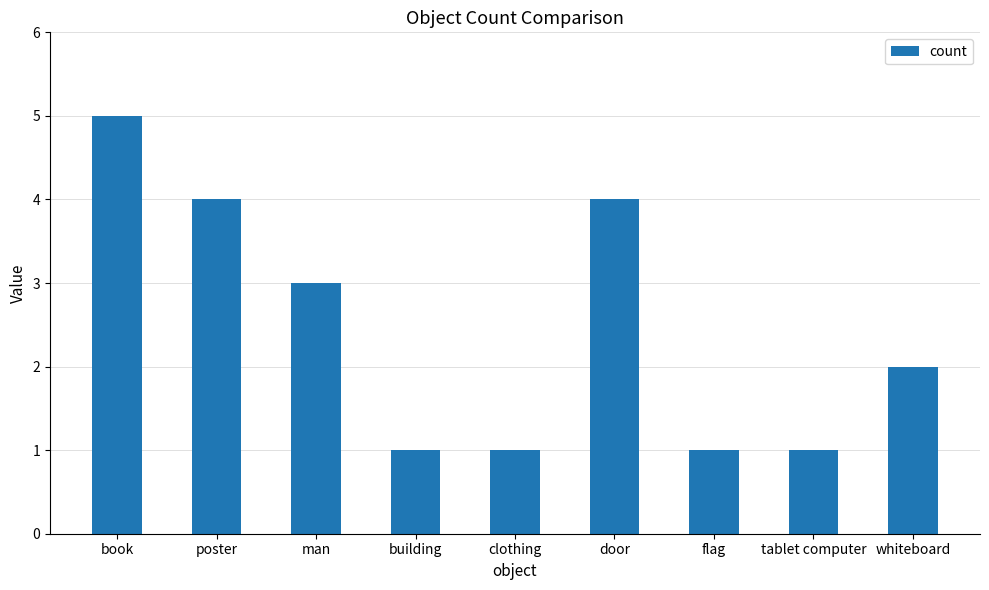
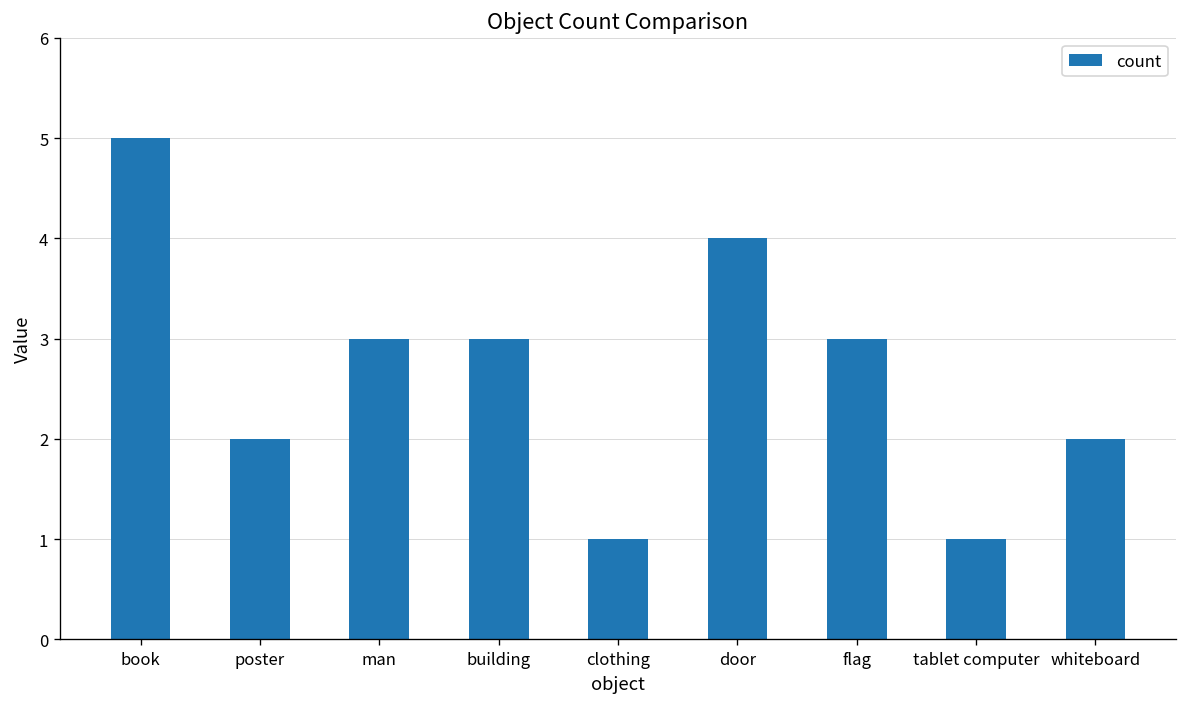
  {
    "book": 5,
-   "poster": 4,
+   "poster": 2,
    "man": 3,
-   "building": 1,
+   "building": 3,
    "clothing": 1,
    "door": 4,
-   "flag": 1,
+   "flag": 3,
    "tablet computer": 1,
    "whiteboard": 2
  }
